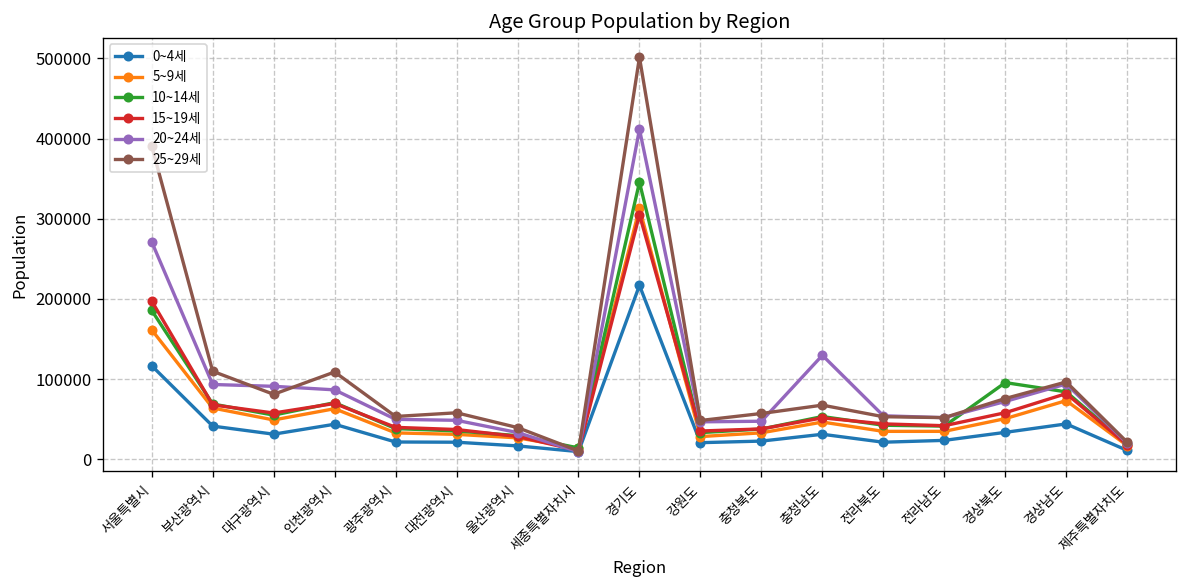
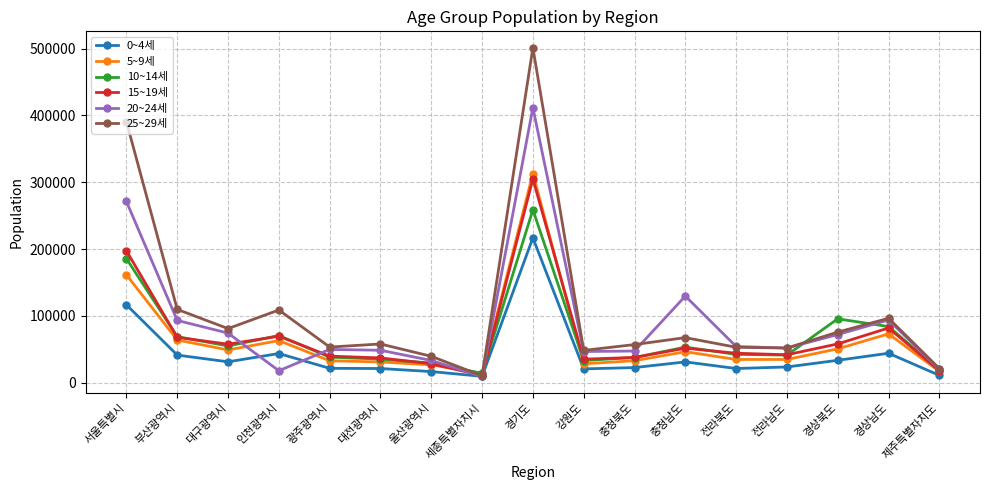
  {
    "0~4세": {
      "서울특별시": 120000,
      "부산광역시": 40000,
      "대구광역시": 30000,
      "인천광역시": 40000,
      "광주광역시": 20000,
      "대전광역시": 20000,
      "울산광역시": 20000,
      "경기도": 220000,
      "강원도": 20000,
      "충청북도": 20000,
      "충청남도": 30000,
      "전라북도": 20000,
      "전라남도": 20000,
      "경상북도": 30000,
      "경상남도": 40000,
      "제주특별자치도": 10000
    },
    "5~9세": {
      "서울특별시": 160000,
      "부산광역시": 60000,
      "대구광역시": 50000,
      "인천광역시": 60000,
      "광주광역시": 30000,
      "대전광역시": 30000,
      "경기도": 310000,
      "강원도": 30000,
      "충청북도": 30000,
      "충청남도": 50000,
      "전라북도": 30000,
      "전라남도": 30000,
      "경상북도": 50000,
      "경상남도": 70000
    },
    "10~14세": {
      "서울특별시": 190000,
-     "경기도": 350000,
+     "경기도": 260000,
      "경상북도": 100000
    },
    "15~19세": {
      "서울특별시": 200000,
      "경기도": 310000,
      "경상북도": 60000
    },
    "20~24세": {
      "서울특별시": 270000,
      "부산광역시": 90000,
-     "대구광역시": 90000,
-     "인천광역시": 90000,
+     "대구광역시": 70000,
+     "인천광역시": 20000,
      "대전광역시": 50000,
      "경기도": 410000,
      "충청북도": 50000,
      "충청남도": 130000
    },
    "25~29세": {
      "부산광역시": 110000,
      "대구광역시": 80000,
      "인천광역시": 110000,
      "대전광역시": 60000,
      "울산광역시": 40000,
      "경기도": 500000,
      "충청북도": 60000,
      "충청남도": 70000
    }
  }
